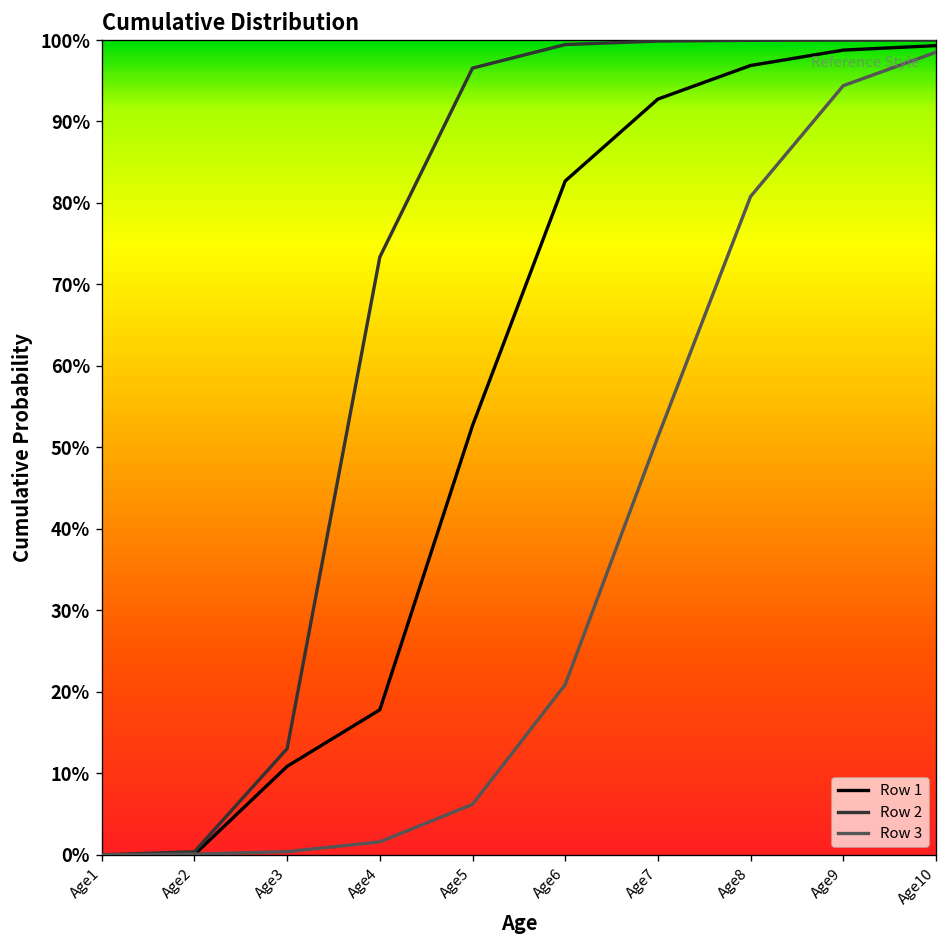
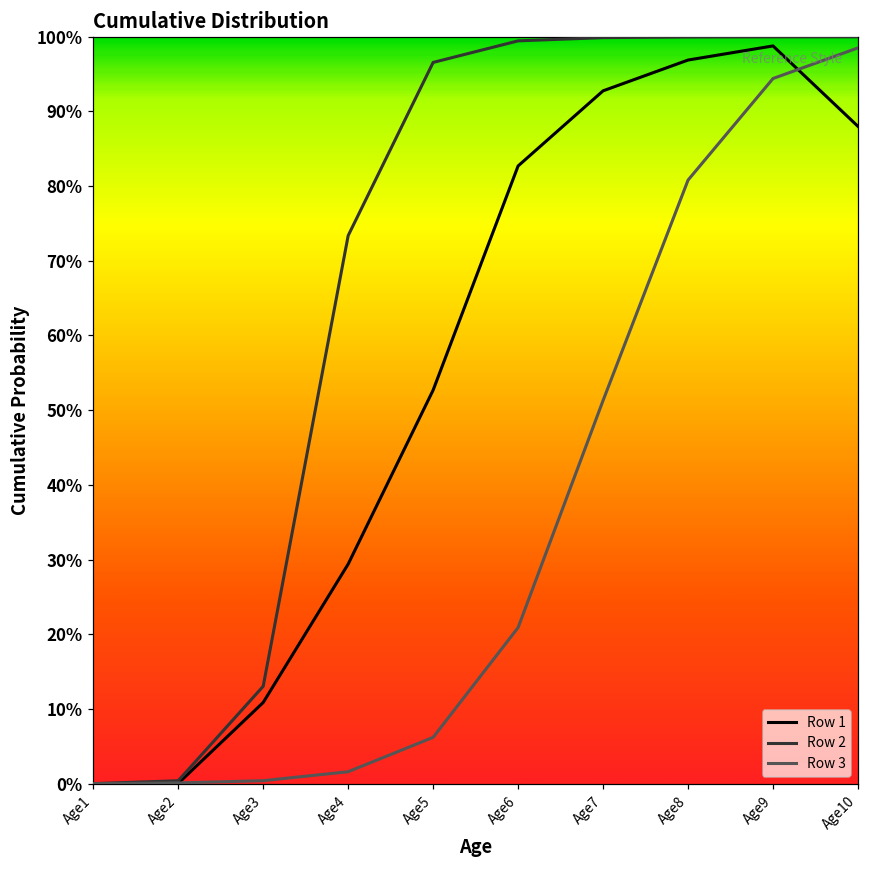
  {
    "Row 1": {
      "Age3": "11%",
-     "Age4": "18%",
+     "Age4": "29%",
      "Age5": "53%",
      "Age6": "83%",
      "Age7": "93%",
      "Age8": "97%",
      "Age9": "99%",
-     "Age10": "99%"
+     "Age10": "88%"
    }
  }
